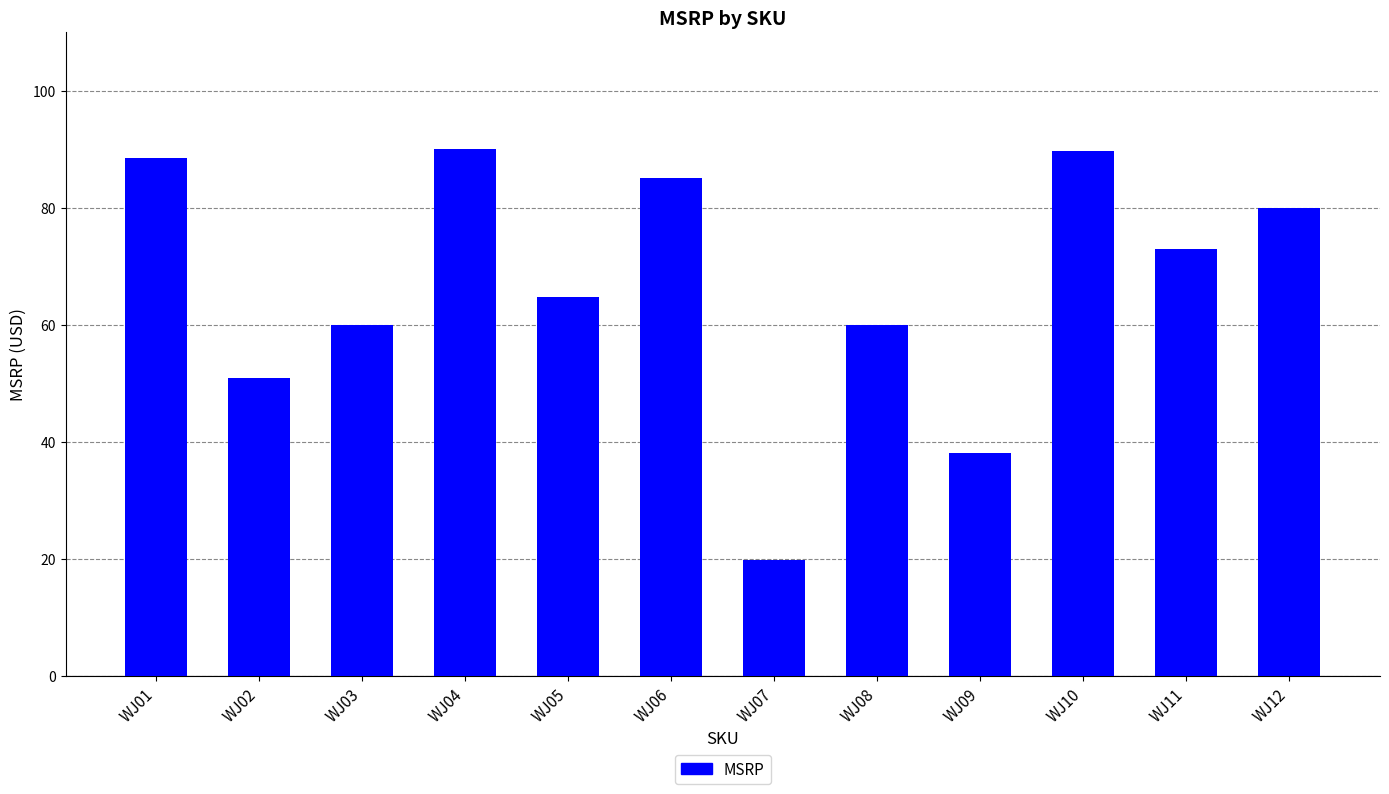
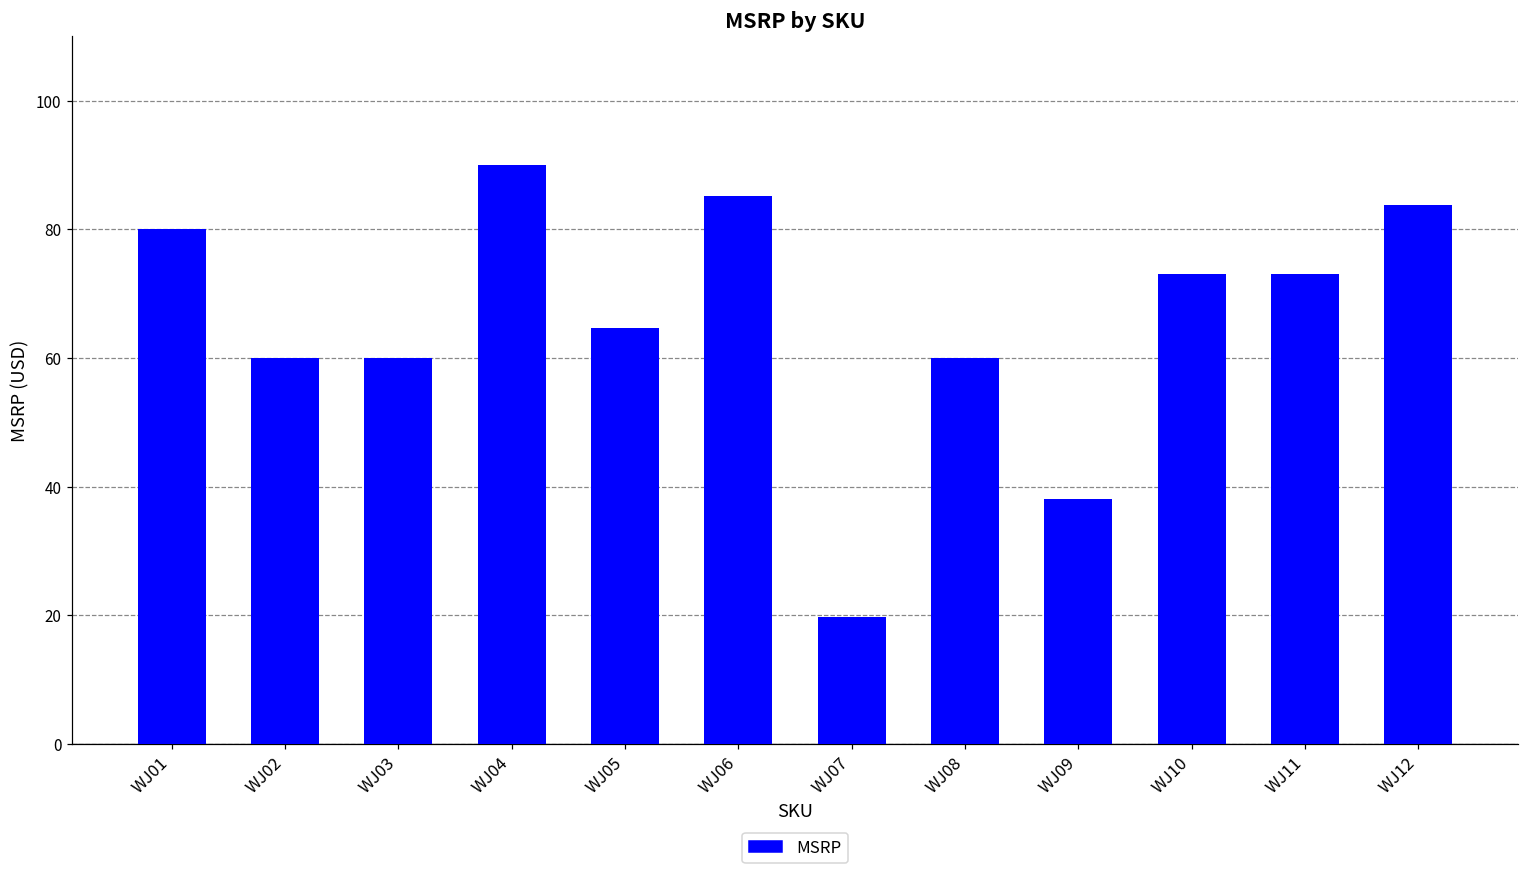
  {
-   "WJ01": 89,
-   "WJ02": 51,
+   "WJ01": 80,
+   "WJ02": 60,
    "WJ03": 60,
    "WJ04": 90,
    "WJ05": 65,
    "WJ06": 85,
    "WJ07": 20,
    "WJ08": 60,
    "WJ09": 38,
-   "WJ10": 90,
+   "WJ10": 73,
    "WJ11": 73,
-   "WJ12": 80
+   "WJ12": 84
  }
